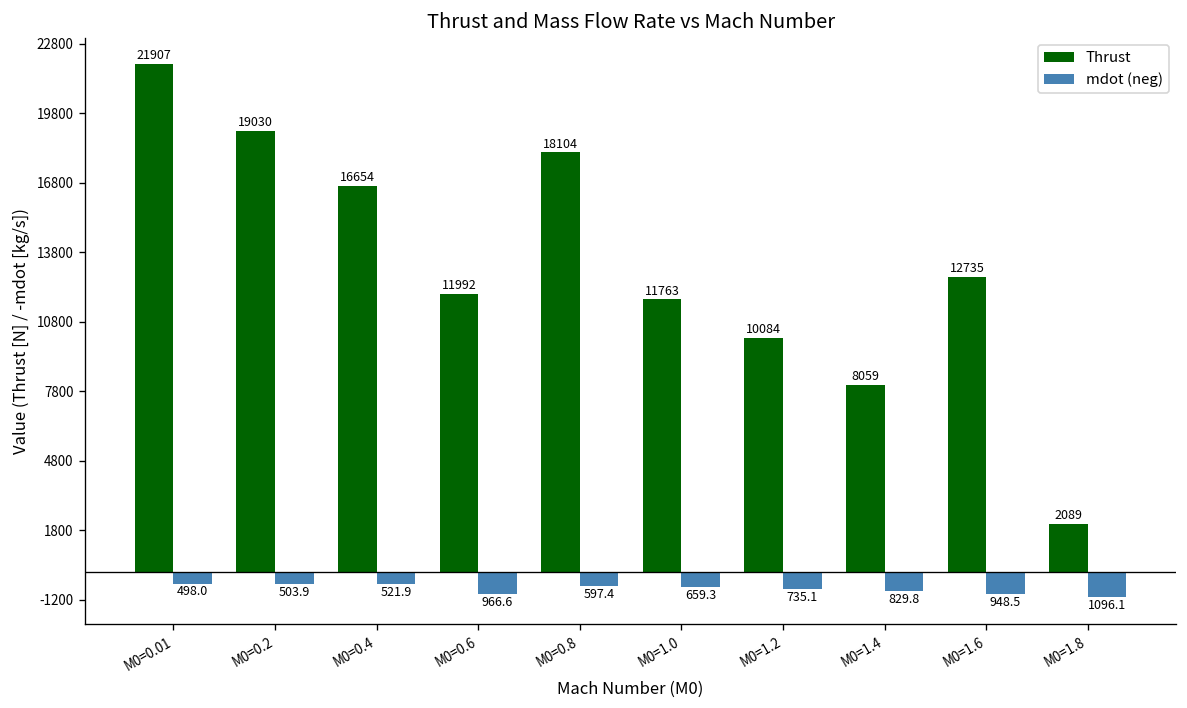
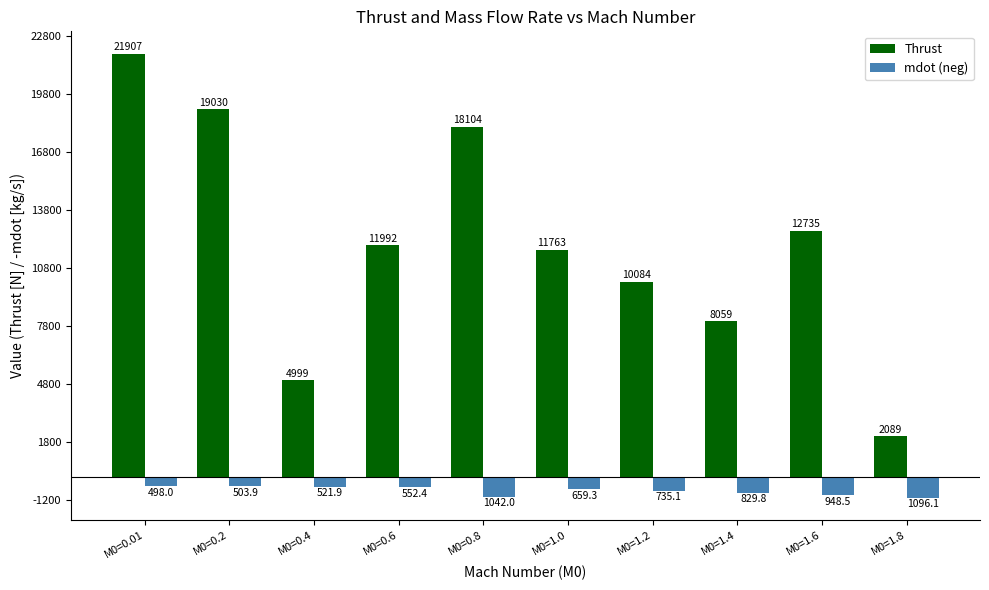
  {
    "Thrust": {
      "M0=0.01": 21907,
      "M0=0.2": 19030,
-     "M0=0.4": 16654,
+     "M0=0.4": 4999,
      "M0=0.6": 11992,
      "M0=0.8": 18104,
      "M0=1.0": 11763,
      "M0=1.2": 10084,
      "M0=1.4": 8059,
      "M0=1.6": 12735,
      "M0=1.8": 2089
    },
    "mdot (neg)": {
-     "M0=0.6": 966.6,
-     "M0=0.8": 597.4
+     "M0=0.6": 552.4,
+     "M0=0.8": 1042.0
    }
  }
